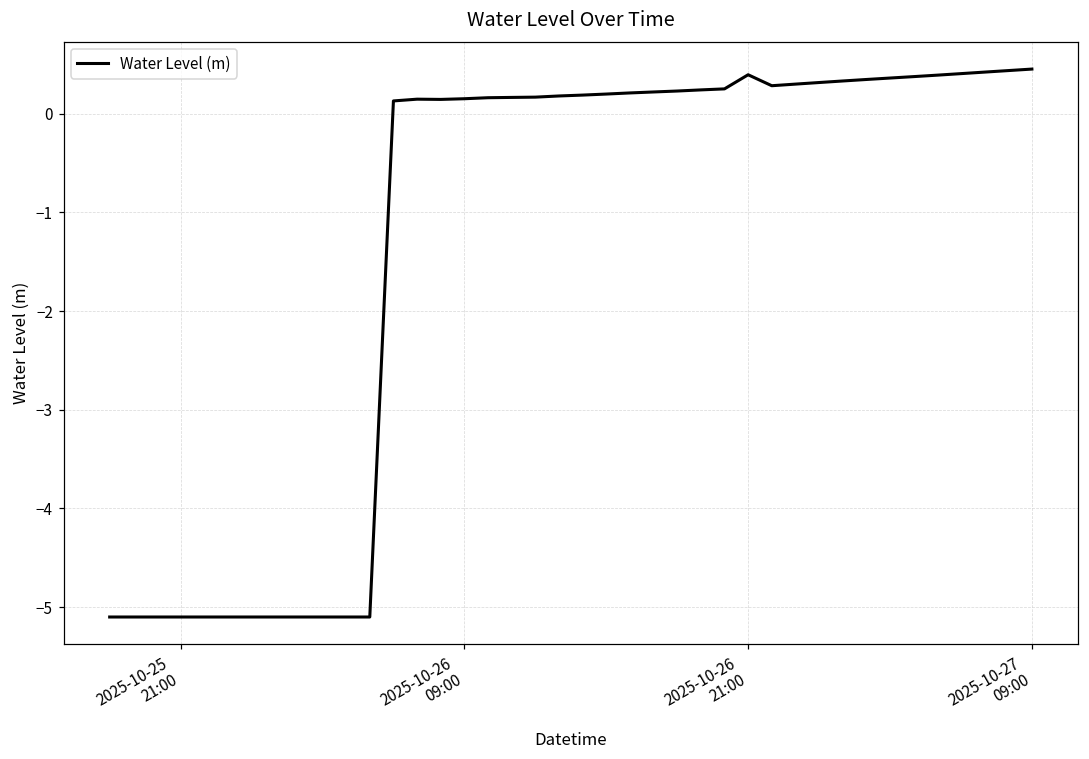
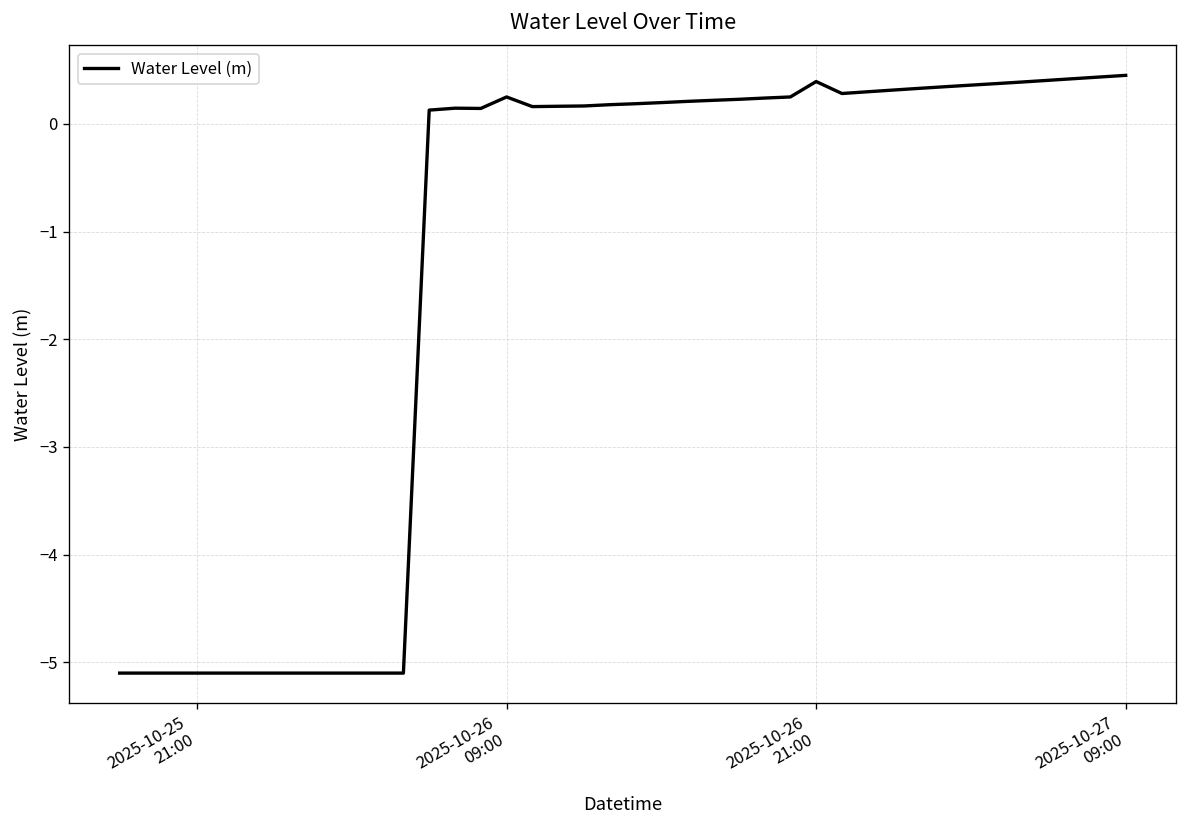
  {
    "2025-10-25 21:00": -5.1,
-   "2025-10-26 09:00": 0.2,
+   "2025-10-26 09:00": 0.3,
    "2025-10-26 21:00": 0.4,
    "2025-10-27 09:00": 0.5
  }
